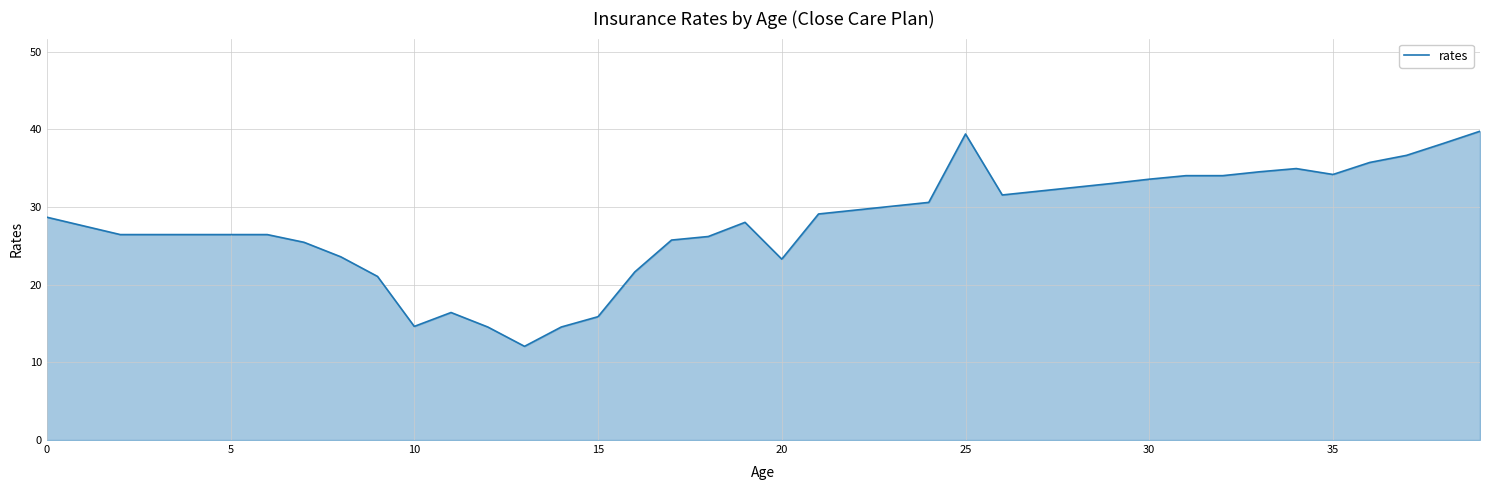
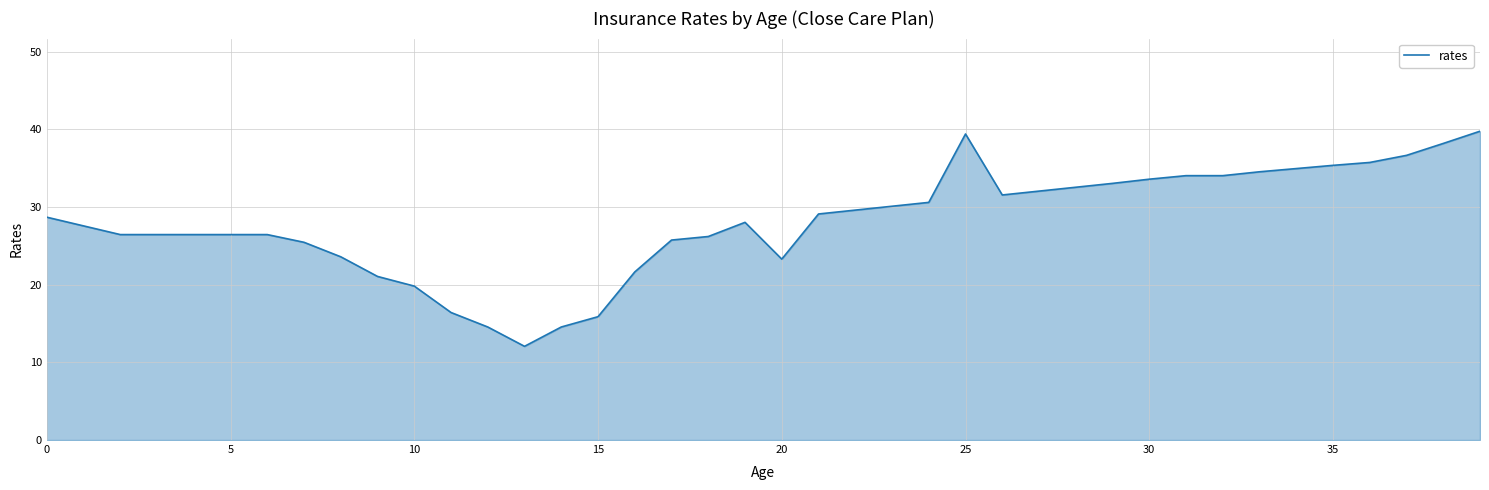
  {
    "0": 29,
    "5": 26,
-   "10": 15,
+   "10": 20,
    "15": 16,
    "20": 23,
    "25": 39,
    "30": 34,
-   "35": 34
+   "35": 35
  }
